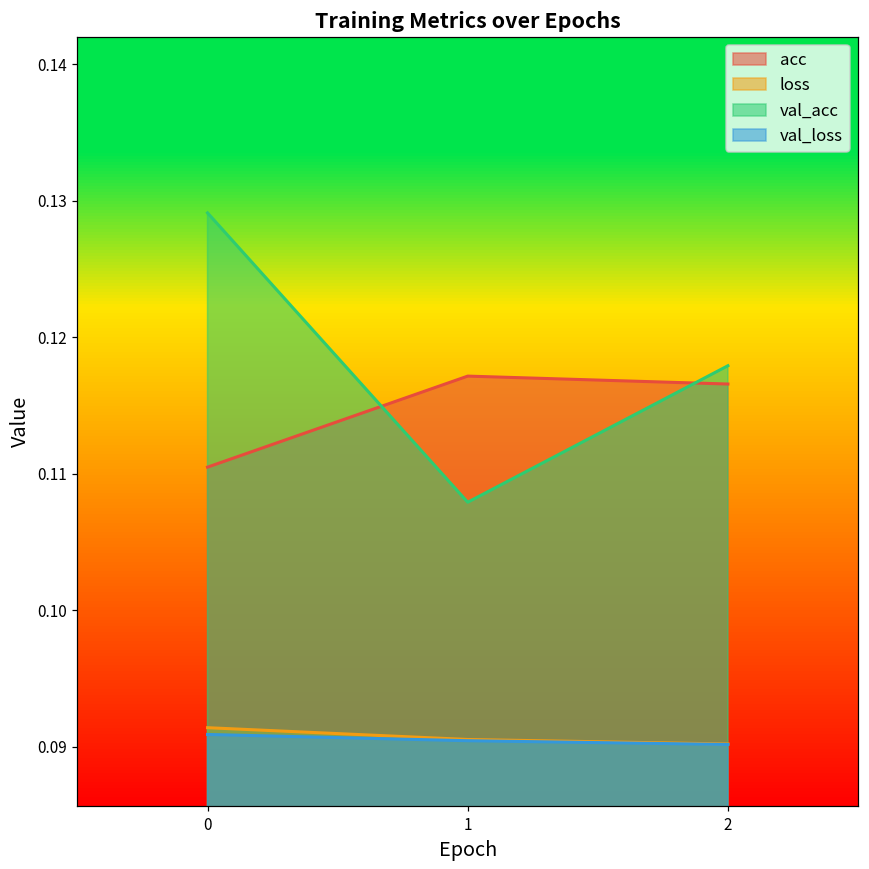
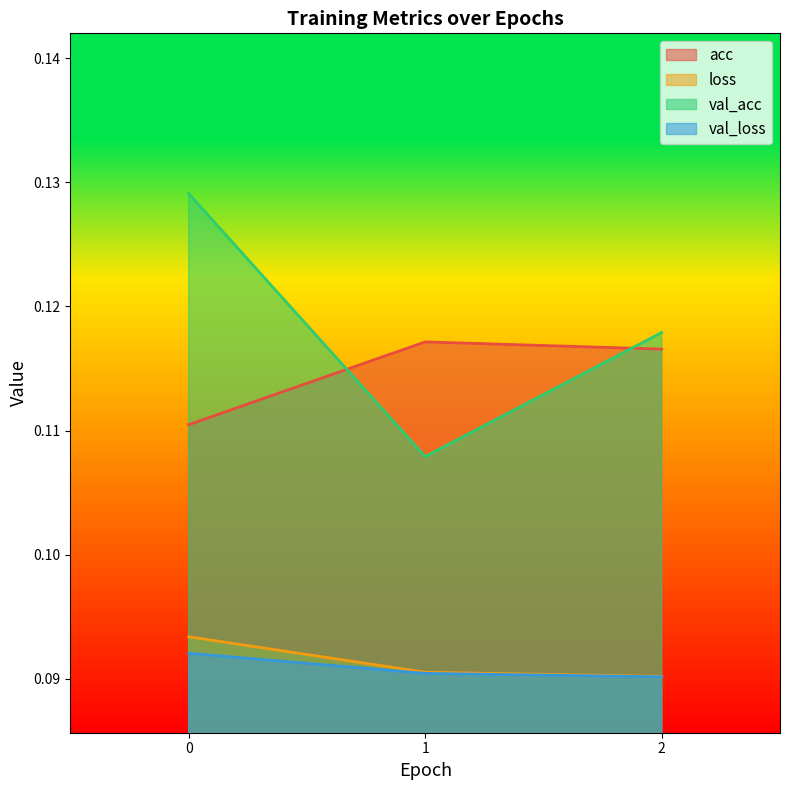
  {
    "acc": {
      "0": 0.1105,
      "1": 0.1171,
      "2": 0.1166
    },
    "loss": {
-     "0": 0.0914
+     "0": 0.0934
    },
    "val_acc": {
      "0": 0.1291,
      "1": 0.1079,
      "2": 0.1179
    },
    "val_loss": {
-     "0": 0.0909
+     "0": 0.0920
    }
  }
